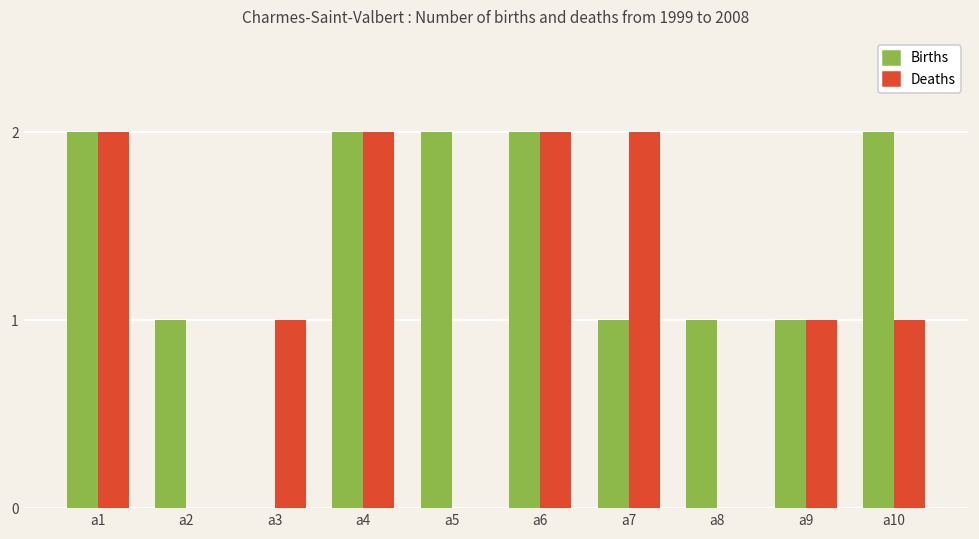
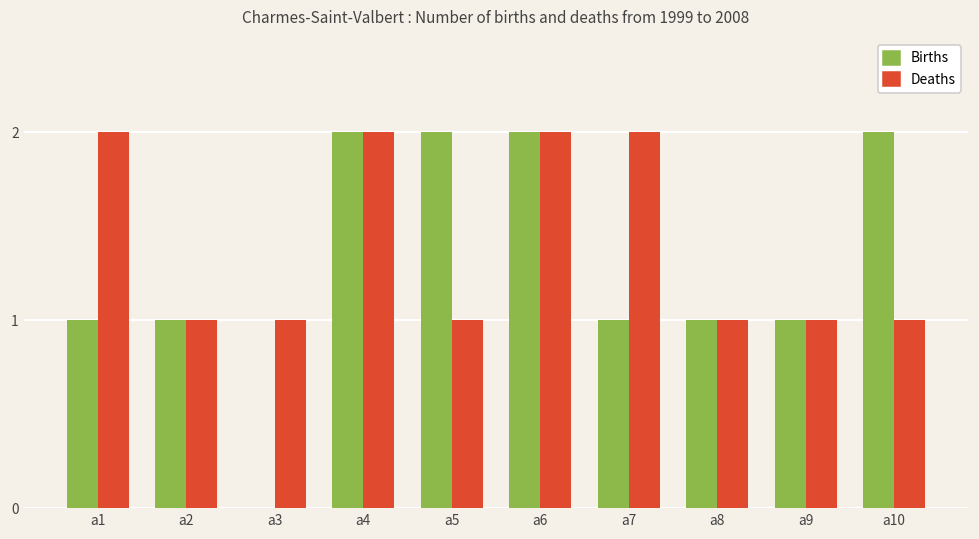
  {
    "Births": {
-     "a1": 2,
+     "a1": 1,
      "a2": 1,
      "a3": 0,
      "a4": 2,
      "a5": 2,
      "a6": 2,
      "a7": 1,
      "a8": 1,
      "a9": 1,
      "a10": 2
    },
    "Deaths": {
      "a1": 2,
-     "a2": 0,
+     "a2": 1,
      "a3": 1,
      "a4": 2,
-     "a5": 0,
+     "a5": 1,
      "a6": 2,
      "a7": 2,
-     "a8": 0,
+     "a8": 1,
      "a9": 1,
      "a10": 1
    }
  }
